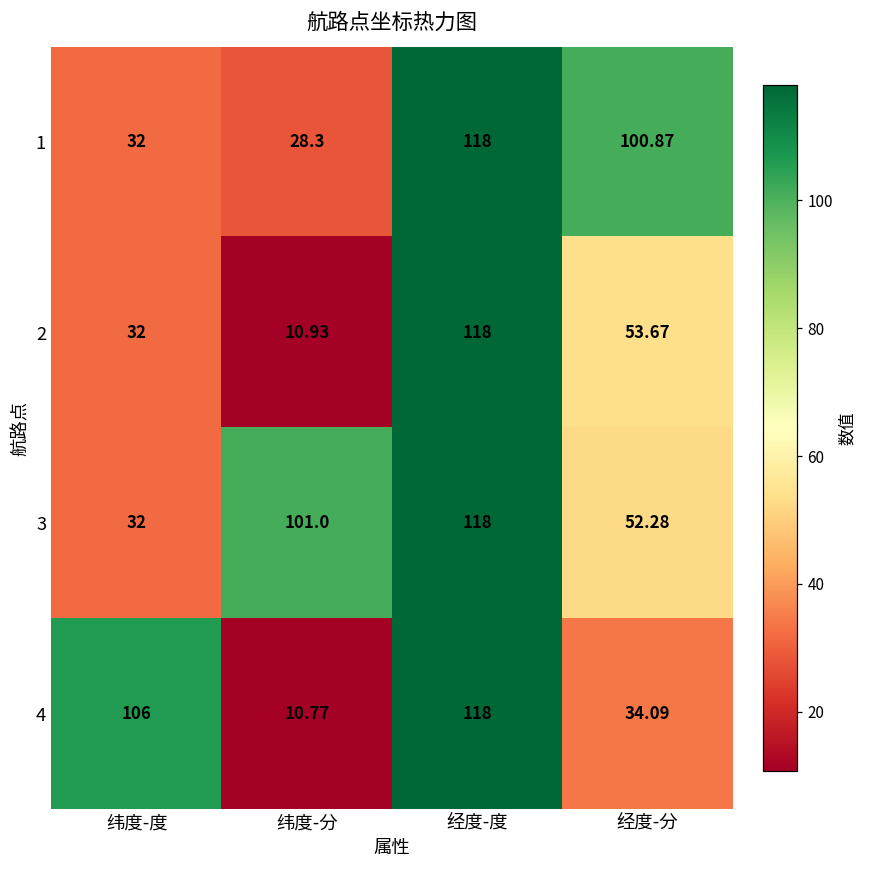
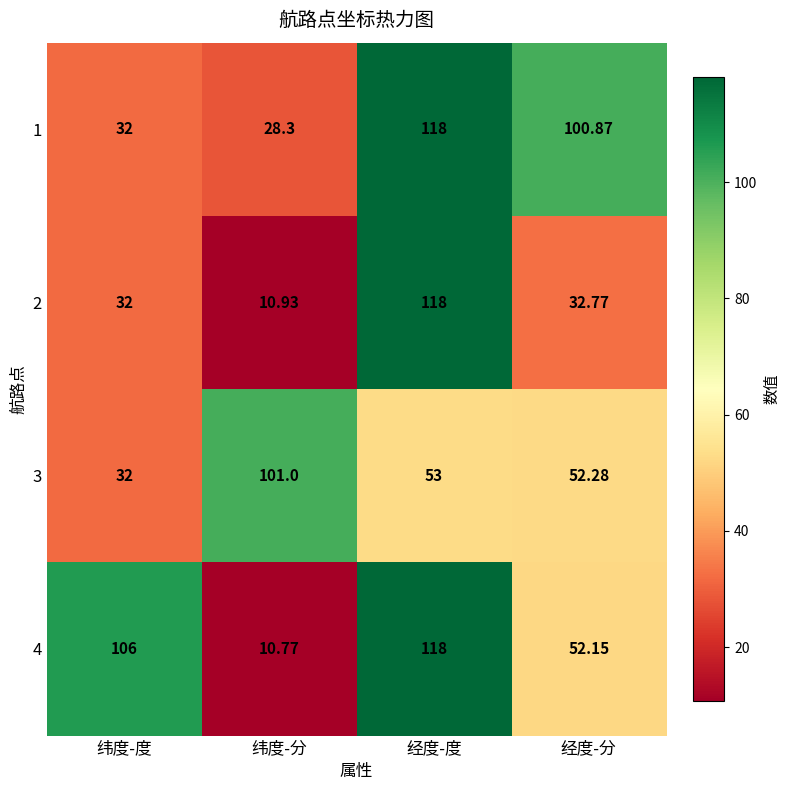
  {
    "1": {
      "纬度-度": 32,
      "纬度-分": 28.3,
      "经度-度": 118,
      "经度-分": 100.87
    },
    "2": {
      "纬度-度": 32,
      "纬度-分": 10.93,
      "经度-度": 118,
-     "经度-分": 53.67
+     "经度-分": 32.77
    },
    "3": {
      "纬度-度": 32,
      "纬度-分": 101.0,
-     "经度-度": 118,
+     "经度-度": 53,
      "经度-分": 52.28
    },
    "4": {
      "纬度-度": 106,
      "纬度-分": 10.77,
      "经度-度": 118,
-     "经度-分": 34.09
+     "经度-分": 52.15
    }
  }
